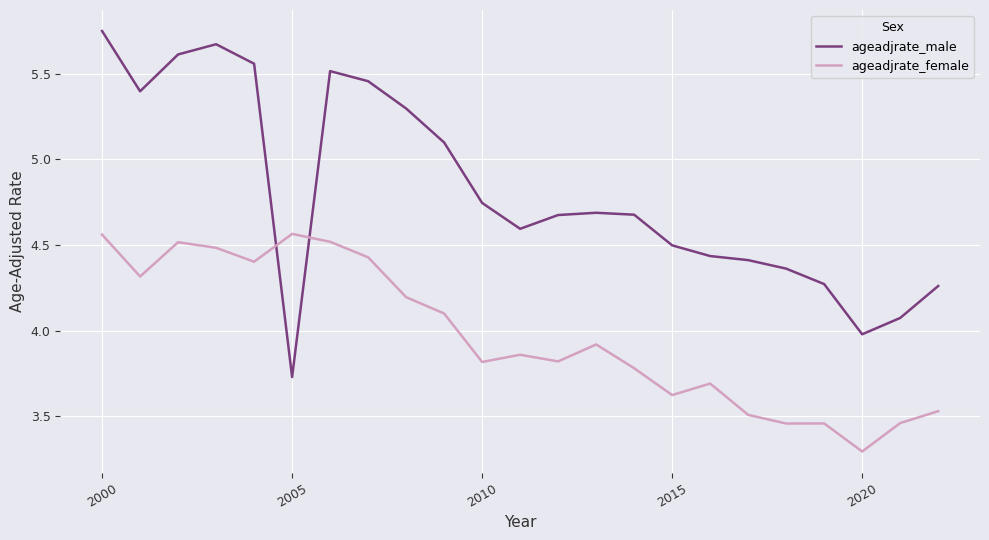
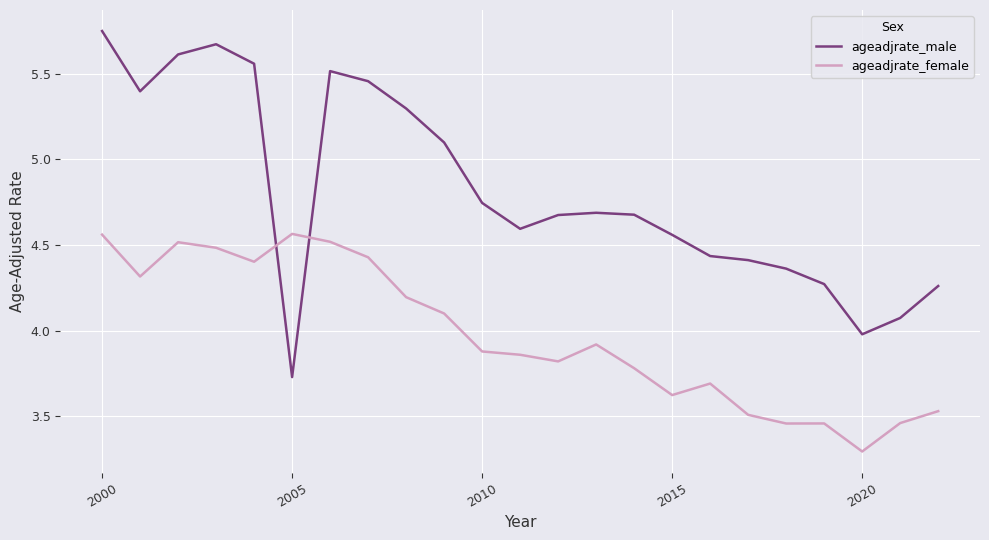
  {
    "ageadjrate_male": {
      "2000": 5.75,
      "2005": 3.73,
      "2010": 4.75,
-     "2015": 4.50,
+     "2015": 4.56,
      "2020": 3.98
    },
    "ageadjrate_female": {
      "2000": 4.56,
      "2005": 4.57,
-     "2010": 3.82,
+     "2010": 3.88,
      "2015": 3.62,
      "2020": 3.29
    }
  }
